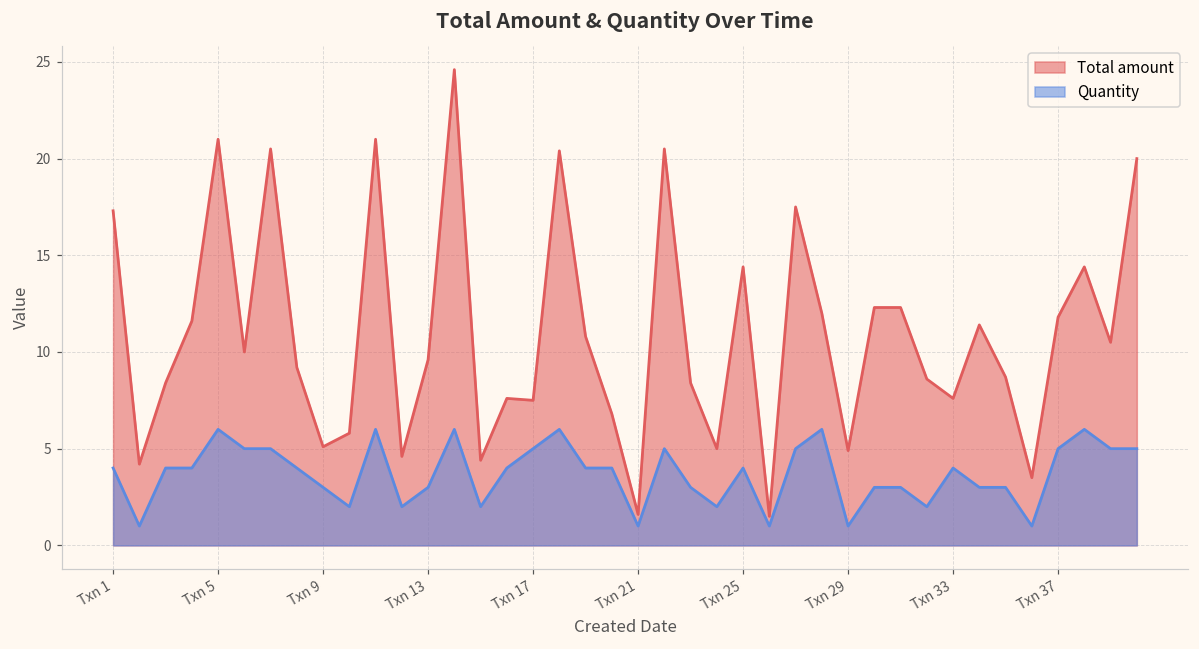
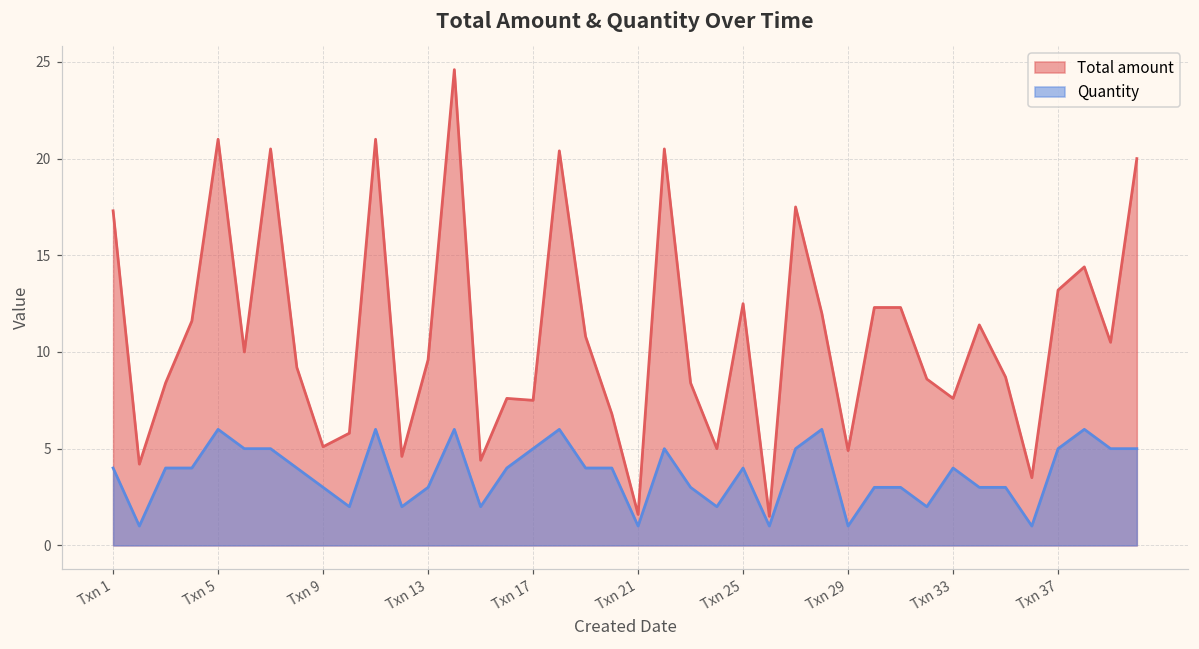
  {
    "Total amount": {
      "Txn 1": 17.3,
      "Txn 5": 21.0,
      "Txn 9": 5.1,
      "Txn 13": 9.6,
      "Txn 17": 7.5,
      "Txn 21": 1.6,
-     "Txn 25": 14.4,
+     "Txn 25": 12.5,
      "Txn 29": 4.9,
      "Txn 33": 7.6,
-     "Txn 37": 11.8
+     "Txn 37": 13.2
    },
    "Quantity": {
      "Txn 1": 4.0,
      "Txn 5": 6.0,
      "Txn 9": 3.0,
      "Txn 13": 3.0,
      "Txn 17": 5.0,
      "Txn 21": 1.0,
      "Txn 25": 4.0,
      "Txn 29": 1.0,
      "Txn 33": 4.0,
      "Txn 37": 5.0
    }
  }
